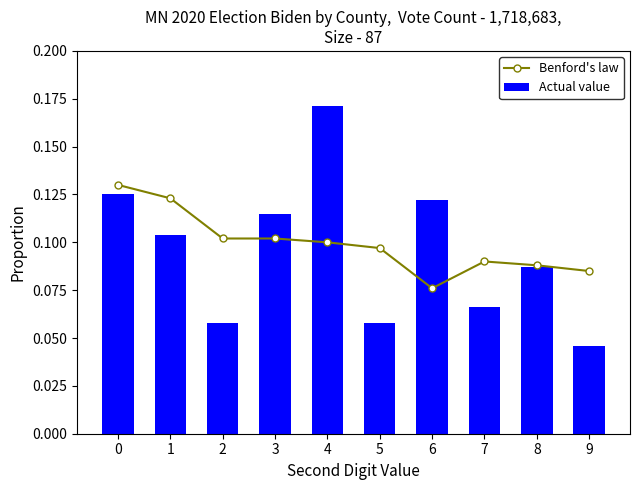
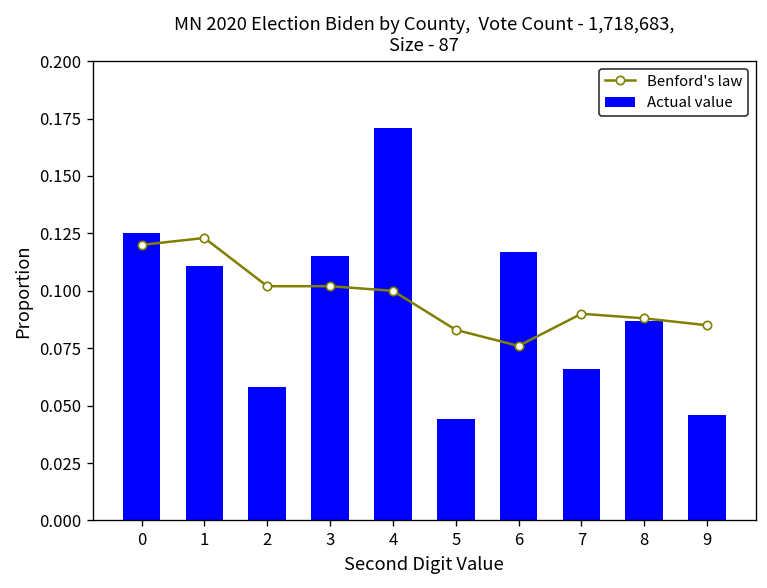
  {
    "Benford's law": {
-     "0": 0.13,
+     "0": 0.12,
      "1": 0.123,
      "2": 0.102,
      "3": 0.102,
      "4": 0.100,
-     "5": 0.097,
+     "5": 0.083,
      "6": 0.076,
      "7": 0.090,
      "8": 0.088,
      "9": 0.085
    },
    "Actual value": {
      "0": 0.125,
-     "1": 0.104,
+     "1": 0.111,
      "2": 0.058,
      "3": 0.115,
      "4": 0.171,
-     "5": 0.058,
-     "6": 0.122,
+     "5": 0.044,
+     "6": 0.117,
      "7": 0.066,
      "8": 0.087,
      "9": 0.046
    }
  }
